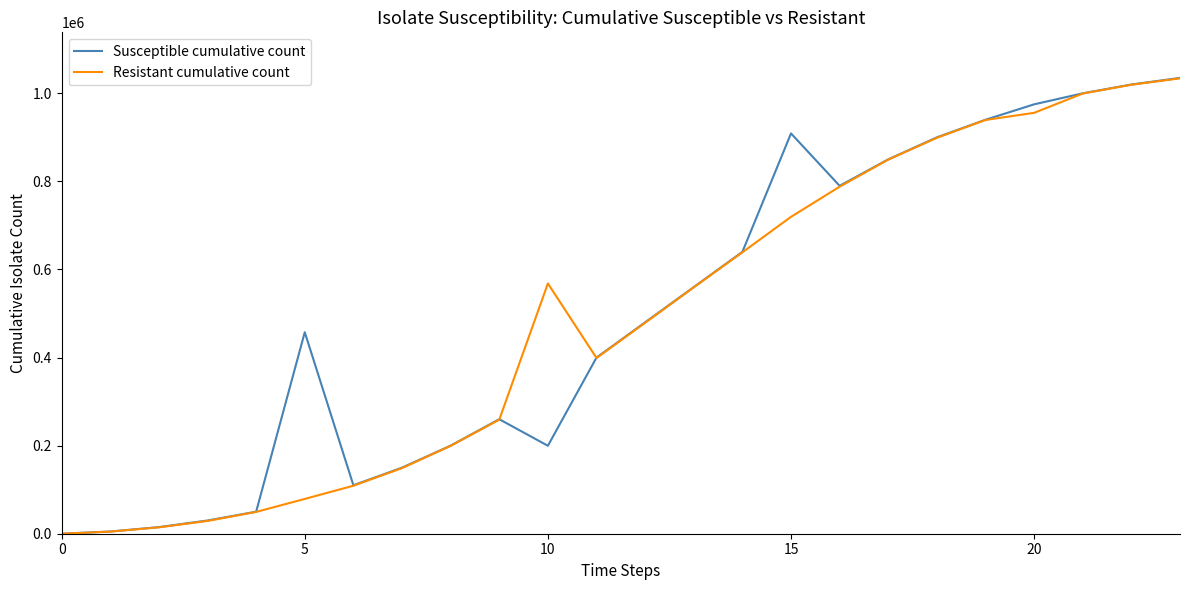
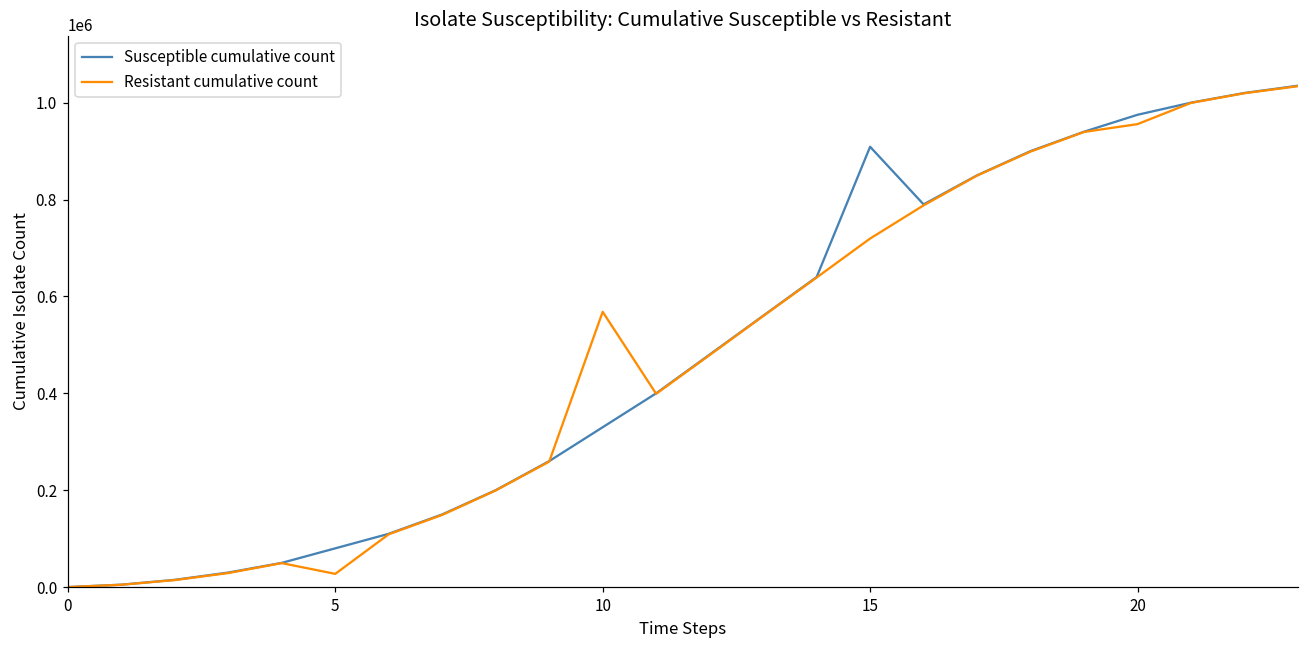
  {
    "Susceptible cumulative count": {
-     "5": 460000,
-     "10": 200000,
+     "5": 80000,
+     "10": 330000,
      "15": 910000,
      "20": 980000
    },
    "Resistant cumulative count": {
-     "5": 80000,
+     "5": 30000,
      "10": 570000,
      "15": 720000,
      "20": 960000
    }
  }
